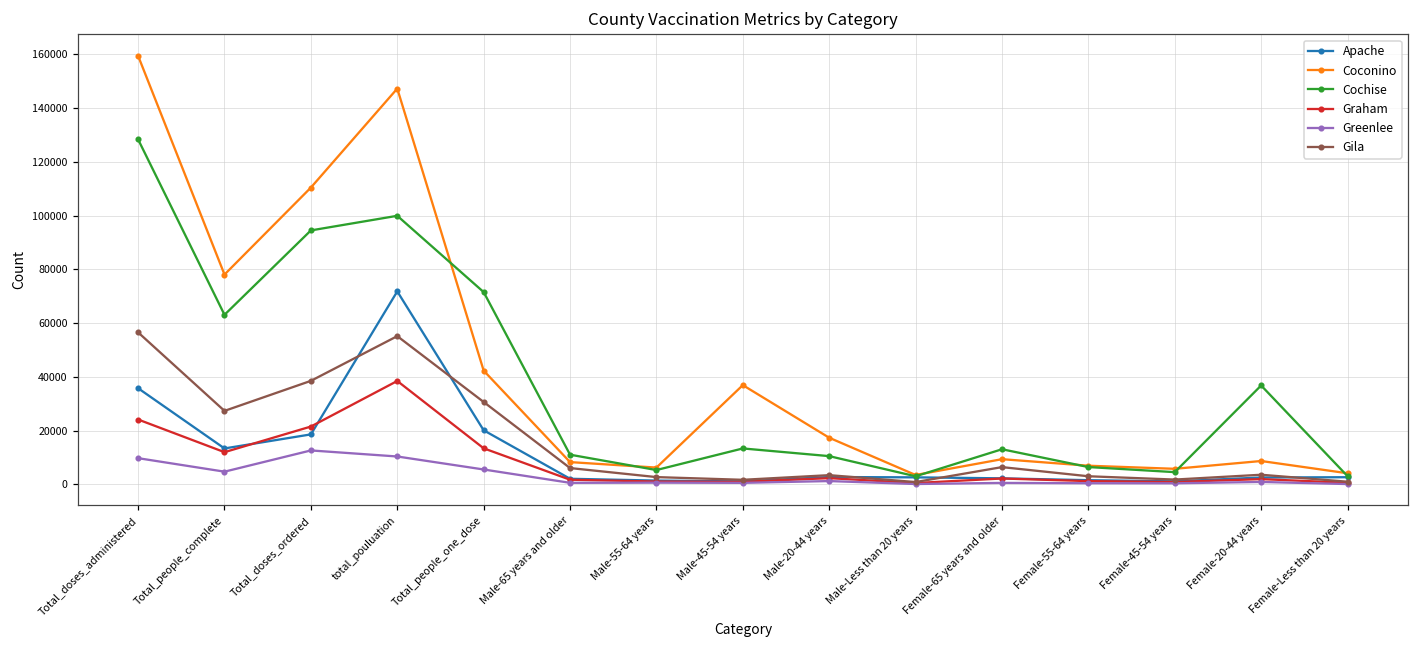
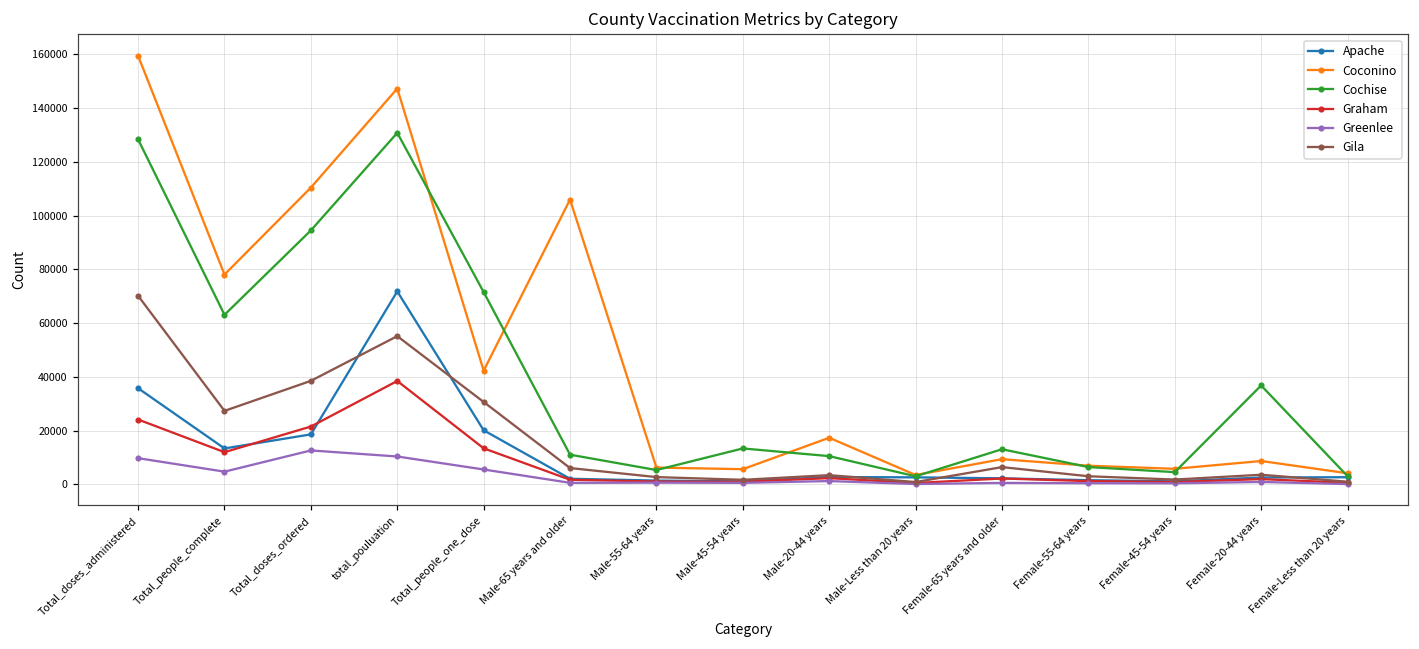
  {
    "Apache": {
      "Total_doses_administered": 36000,
      "Total_people_complete": 13000,
      "Total_doses_ordered": 19000,
      "total_pouluation": 72000,
      "Total_people_one_dose": 20000
    },
    "Coconino": {
      "Total_doses_administered": 159000,
      "Total_people_complete": 78000,
      "Total_doses_ordered": 110000,
      "total_pouluation": 147000,
      "Total_people_one_dose": 42000,
-     "Male-65 years and older": 8000,
-     "Male-45-54 years": 37000,
+     "Male-65 years and older": 106000,
+     "Male-45-54 years": 6000,
      "Male-20-44 years": 17000,
      "Female-65 years and older": 9000,
      "Female-45-54 years": 6000,
      "Female-20-44 years": 9000,
      "Female-Less than 20 years": 4000
    },
    "Cochise": {
      "Total_doses_administered": 128000,
      "Total_people_complete": 63000,
      "Total_doses_ordered": 95000,
-     "total_pouluation": 100000,
+     "total_pouluation": 131000,
      "Total_people_one_dose": 72000,
      "Male-65 years and older": 11000,
      "Male-45-54 years": 13000,
      "Male-20-44 years": 11000,
      "Female-65 years and older": 13000,
      "Female-45-54 years": 5000,
      "Female-20-44 years": 37000
    },
    "Graham": {
      "Total_doses_administered": 24000,
      "Total_people_complete": 12000,
      "Total_doses_ordered": 22000,
      "total_pouluation": 38000,
      "Total_people_one_dose": 13000
    },
    "Greenlee": {
      "Total_doses_administered": 10000,
      "Total_people_complete": 5000,
      "Total_doses_ordered": 13000,
      "total_pouluation": 10000,
      "Total_people_one_dose": 6000,
      "Male-65 years and older": 1000,
      "Male-20-44 years": 1000,
      "Female-65 years and older": 1000,
      "Female-20-44 years": 1000
    },
    "Gila": {
-     "Total_doses_administered": 57000,
+     "Total_doses_administered": 70000,
      "Total_people_complete": 27000,
      "Total_doses_ordered": 39000,
      "total_pouluation": 55000,
      "Total_people_one_dose": 31000,
      "Male-65 years and older": 6000,
      "Male-55-64 years": 3000,
      "Female-65 years and older": 6000,
      "Female-55-64 years": 3000
    }
  }
